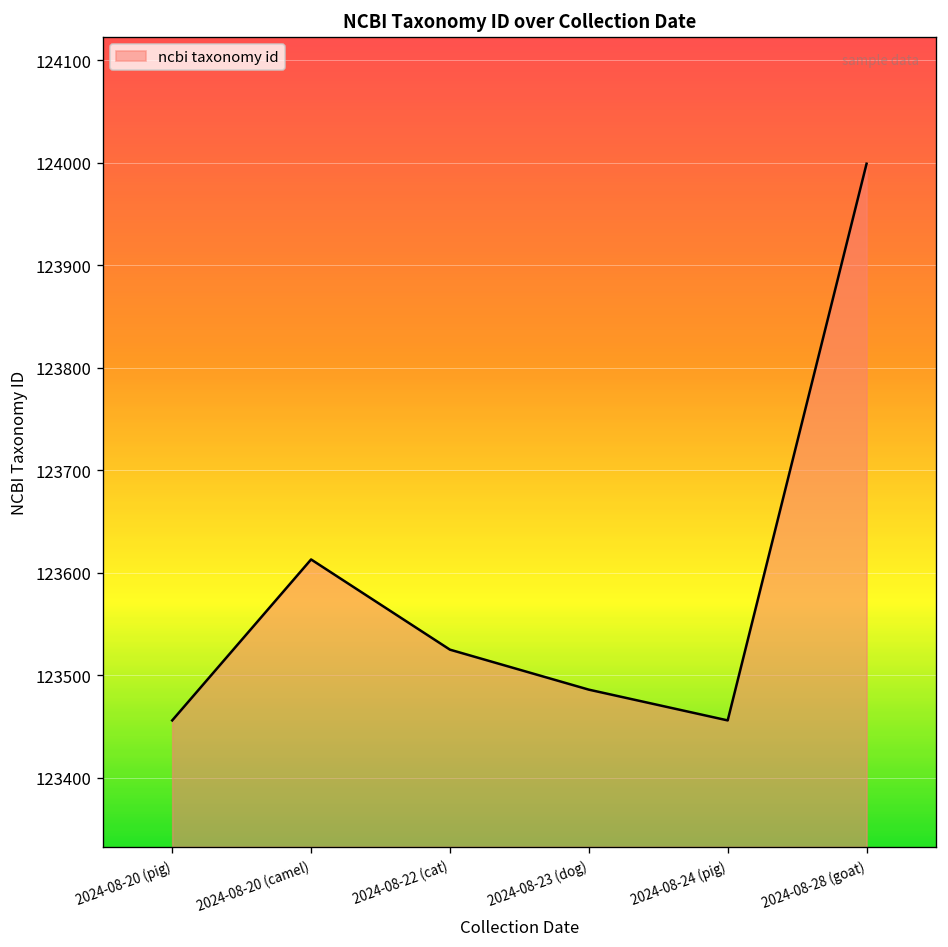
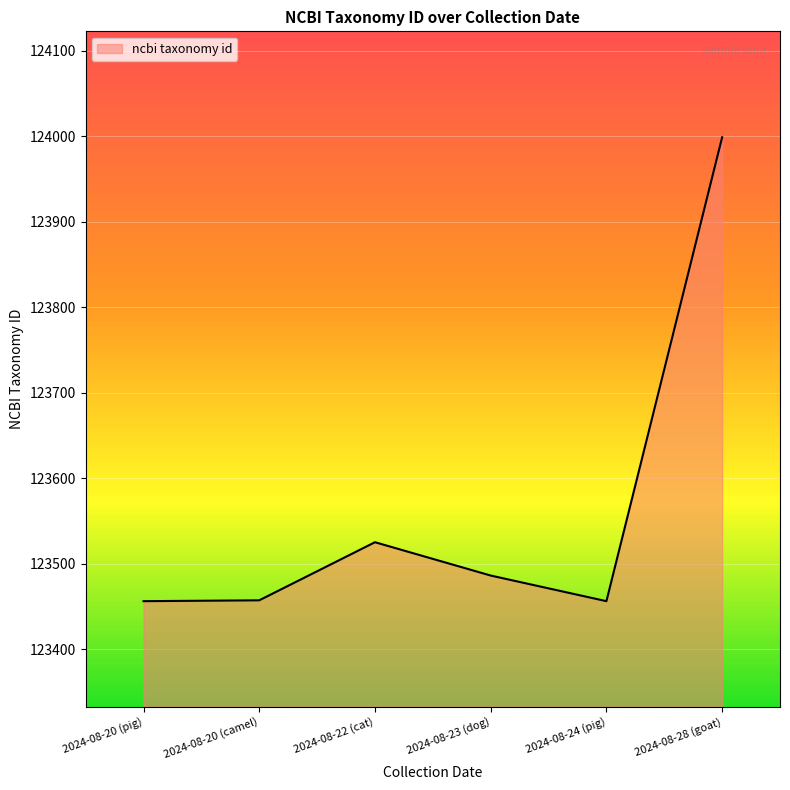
  {
    "2024-08-20 (pig)": 123460,
-   "2024-08-20 (camel)": 123610,
+   "2024-08-20 (camel)": 123460,
    "2024-08-22 (cat)": 123530,
    "2024-08-23 (dog)": 123490,
    "2024-08-24 (pig)": 123460,
    "2024-08-28 (goat)": 124000
  }
